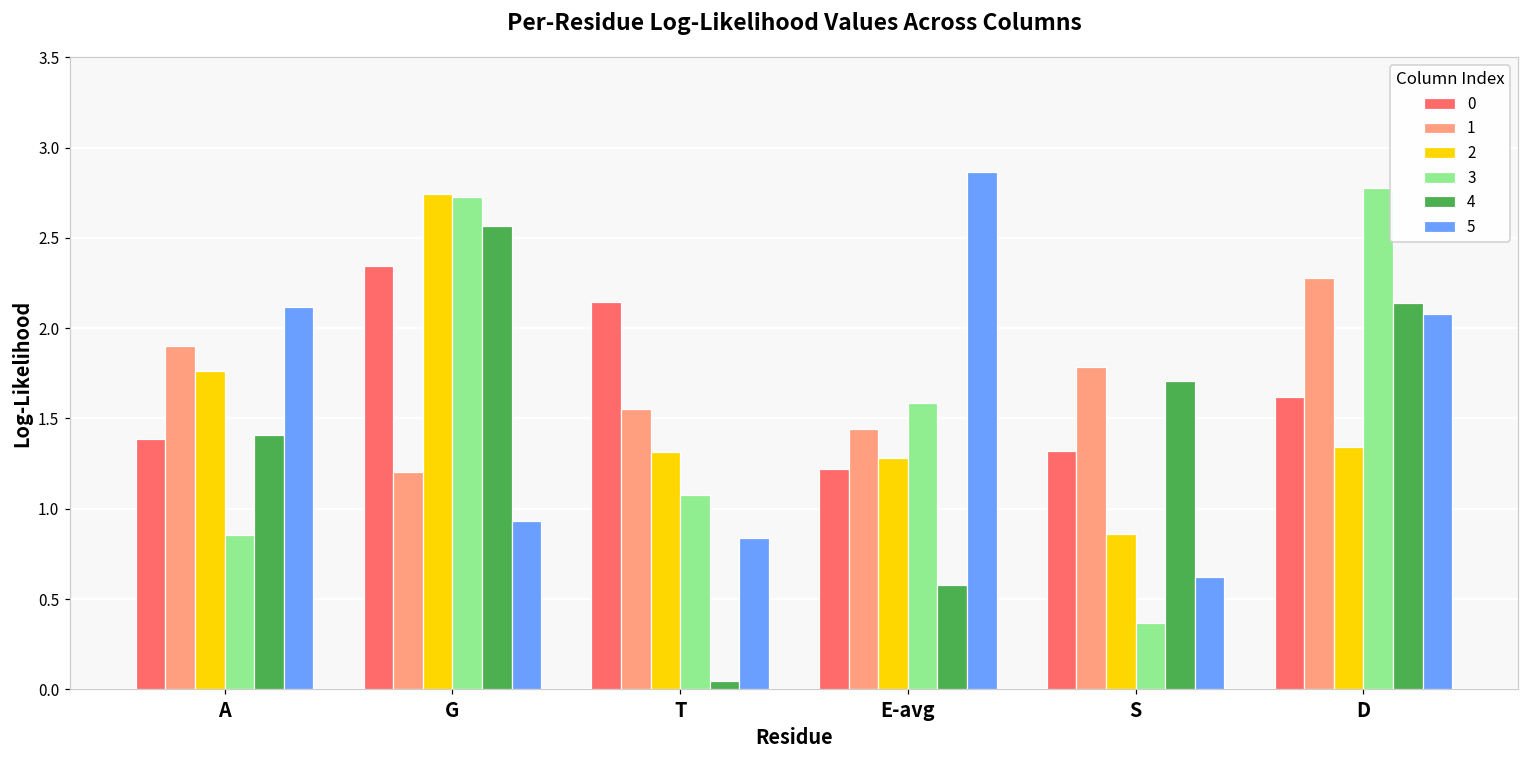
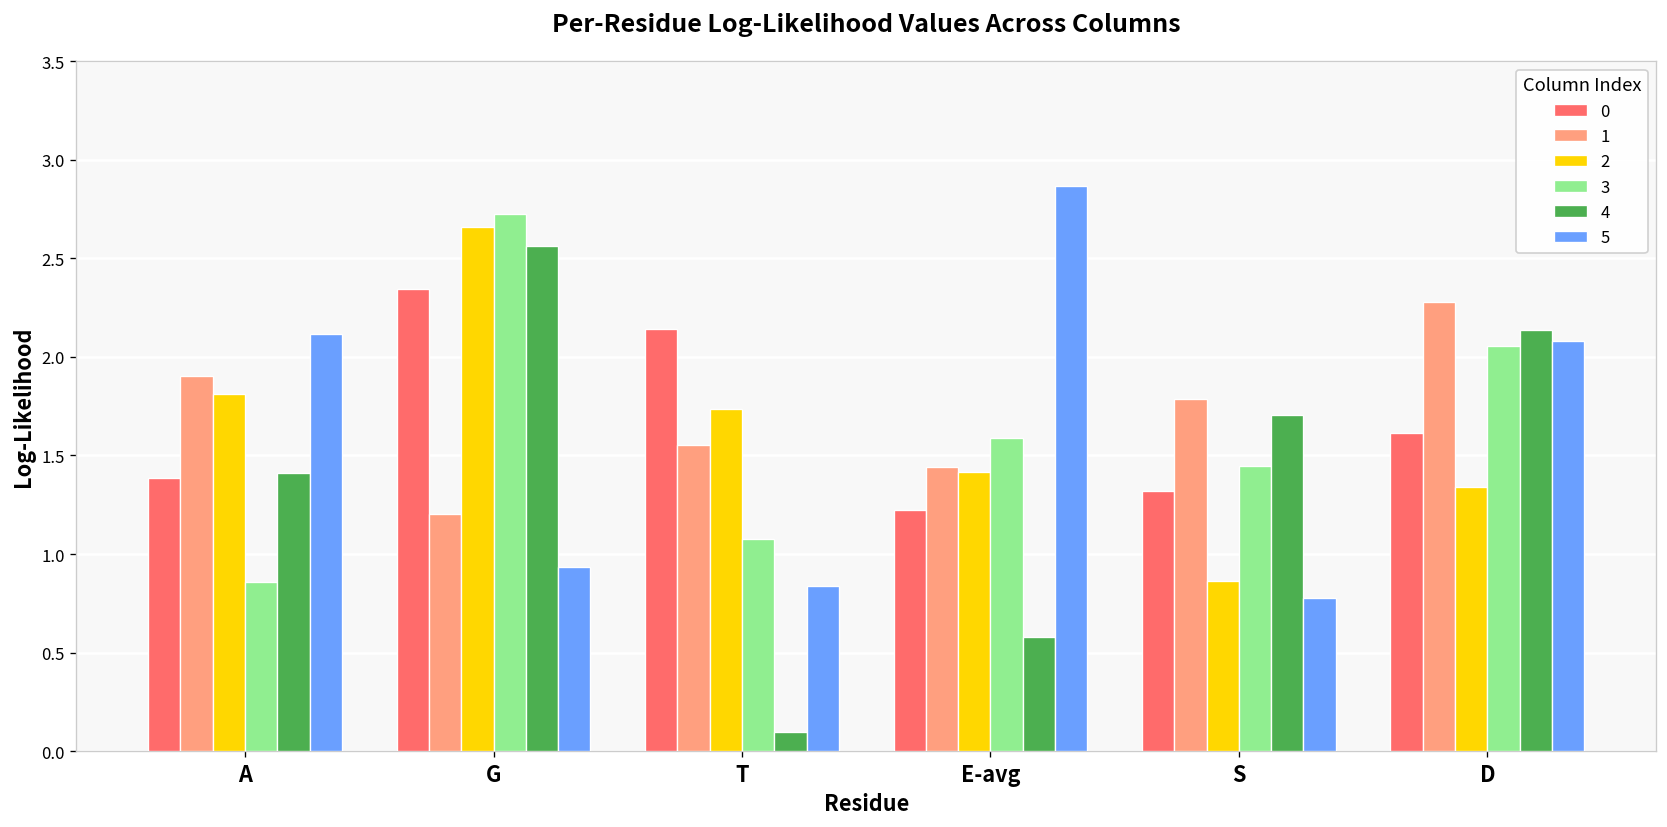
  {
    "2": {
-     "A": 1.76,
-     "G": 2.75,
-     "T": 1.31,
-     "E-avg": 1.28,
+     "A": 1.81,
+     "G": 2.66,
+     "T": 1.74,
+     "E-avg": 1.41,
      "S": 0.86,
      "D": 1.34
    },
    "3": {
      "A": 0.86,
      "G": 2.73,
      "T": 1.08,
      "E-avg": 1.59,
-     "S": 0.37,
-     "D": 2.77
+     "S": 1.45,
+     "D": 2.06
    },
    "4": {
      "A": 1.41,
      "G": 2.56,
-     "T": 0.05,
+     "T": 0.10,
      "E-avg": 0.58,
      "S": 1.70,
      "D": 2.14
    },
    "5": {
      "A": 2.12,
      "G": 0.93,
      "T": 0.84,
      "E-avg": 2.87,
-     "S": 0.62,
+     "S": 0.77,
      "D": 2.08
    }
  }
